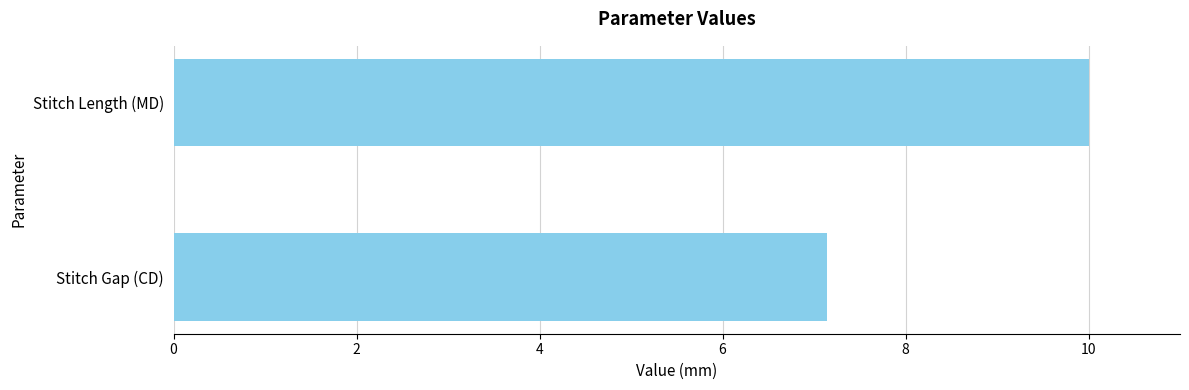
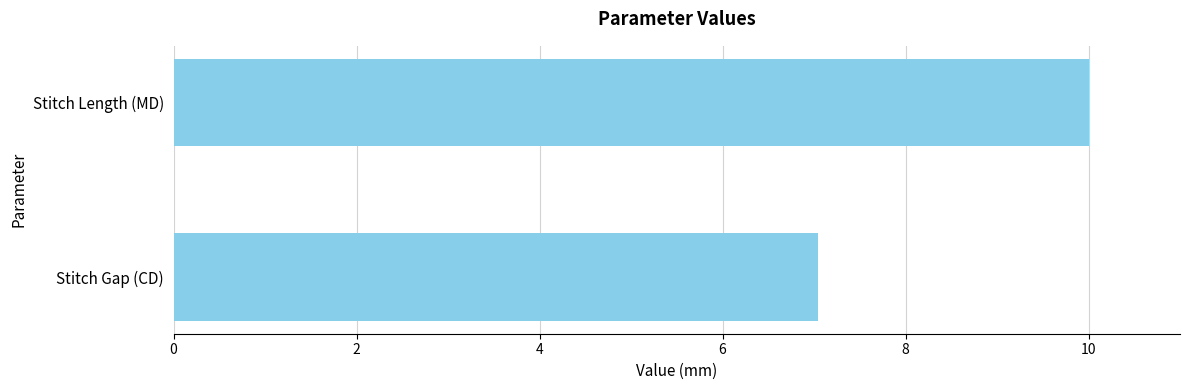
  {
    "Stitch Length (MD)": 10.0,
-   "Stitch Gap (CD)": 7.1
+   "Stitch Gap (CD)": 7.0
  }
